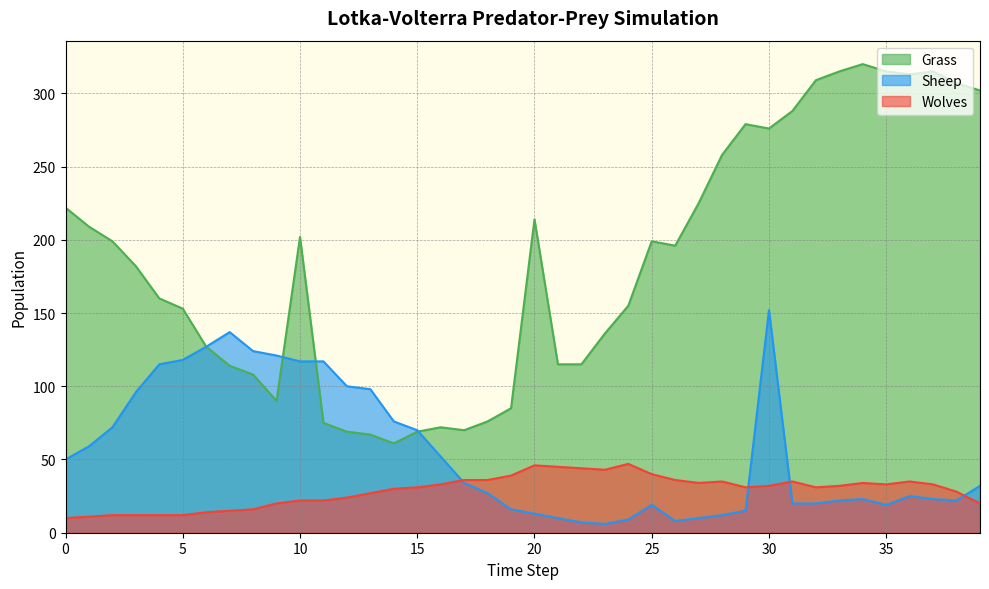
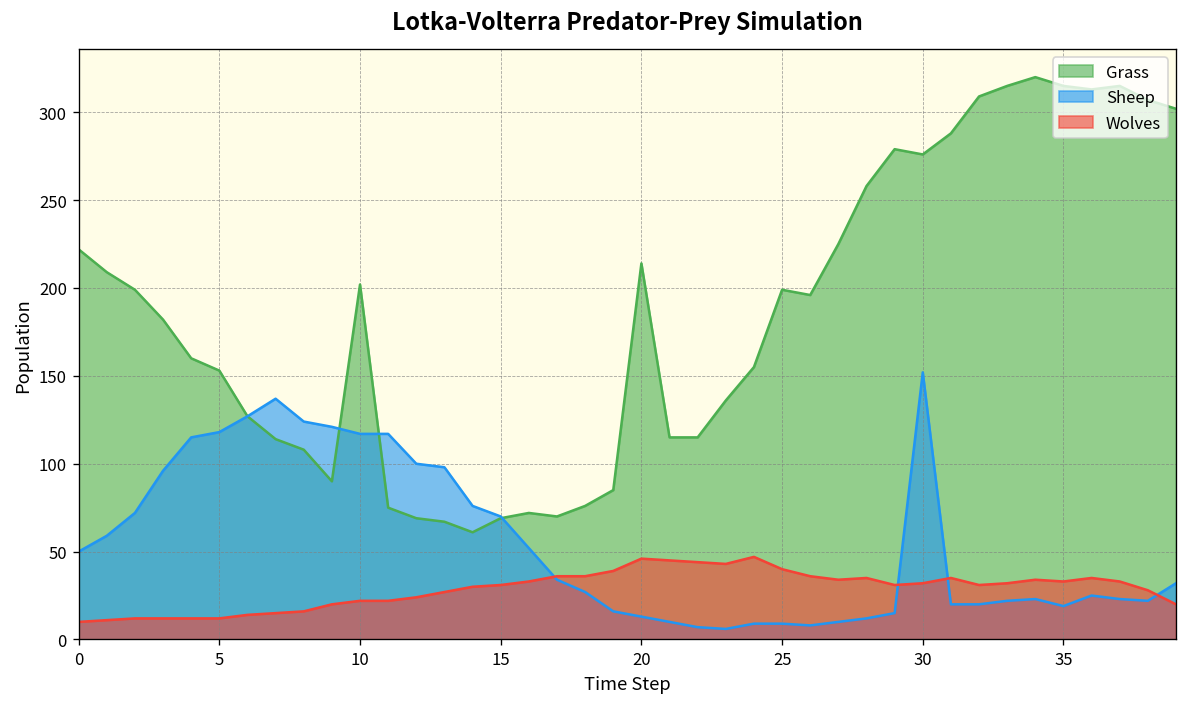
  {
    "Grass": {
      "0": 222,
      "5": 153,
      "10": 202,
      "20": 214,
      "25": 199,
      "30": 276
    },
    "Sheep": {
      "0": 50,
      "5": 118,
      "10": 117,
      "20": 13,
-     "25": 19,
+     "25": 9,
      "30": 152,
      "35": 19
    },
    "Wolves": {
      "0": 10,
      "5": 12,
      "10": 22,
      "15": 31,
      "20": 46,
      "25": 40,
      "30": 32,
      "35": 33
    }
  }
